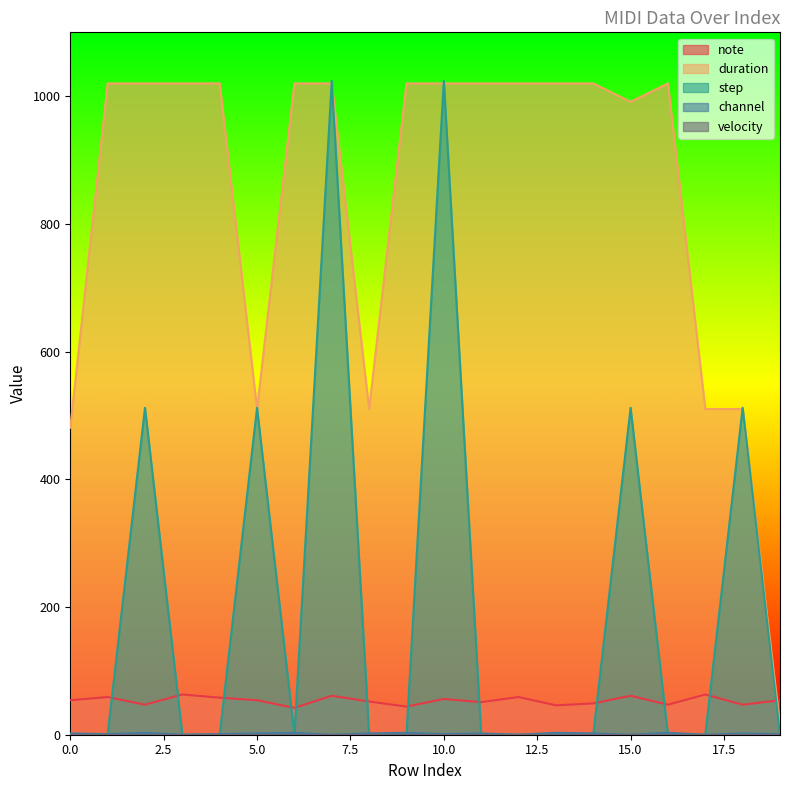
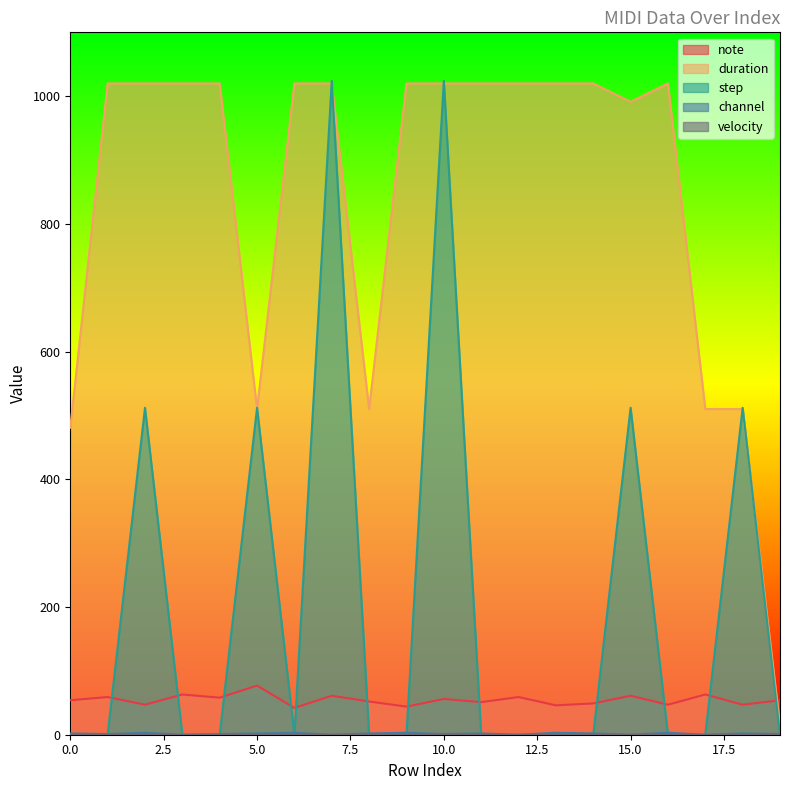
  {
    "note": {
      "0.0": 50,
-     "5.0": 50,
+     "5.0": 80,
      "10.0": 60,
      "15.0": 60
    },
    "duration": {
      "0.0": 480,
      "15.0": 990
    }
  }
